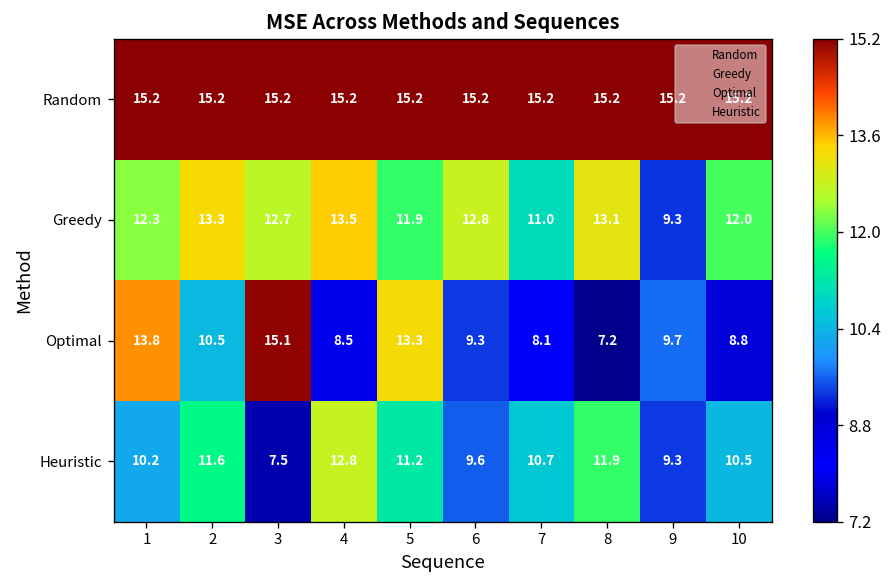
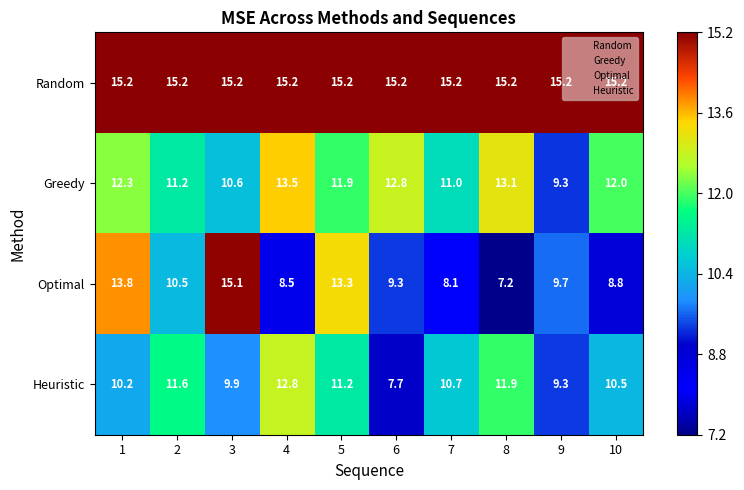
  {
    "Random": {
      "1": 15.2,
      "2": 15.2,
      "3": 15.2,
      "4": 15.2,
      "5": 15.2,
      "6": 15.2,
      "7": 15.2,
      "8": 15.2
    },
    "Greedy": {
      "1": 12.3,
-     "2": 13.3,
-     "3": 12.7,
+     "2": 11.2,
+     "3": 10.6,
      "4": 13.5,
      "5": 11.9,
      "6": 12.8,
      "7": 11.0,
      "8": 13.1,
      "9": 9.3,
      "10": 12.0
    },
    "Optimal": {
      "1": 13.8,
      "2": 10.5,
      "3": 15.1,
      "4": 8.5,
      "5": 13.3,
      "6": 9.3,
      "7": 8.1,
      "8": 7.2,
      "9": 9.7,
      "10": 8.8
    },
    "Heuristic": {
      "1": 10.2,
      "2": 11.6,
-     "3": 7.5,
+     "3": 9.9,
      "4": 12.8,
      "5": 11.2,
-     "6": 9.6,
+     "6": 7.7,
      "7": 10.7,
      "8": 11.9,
      "9": 9.3,
      "10": 10.5
    }
  }
